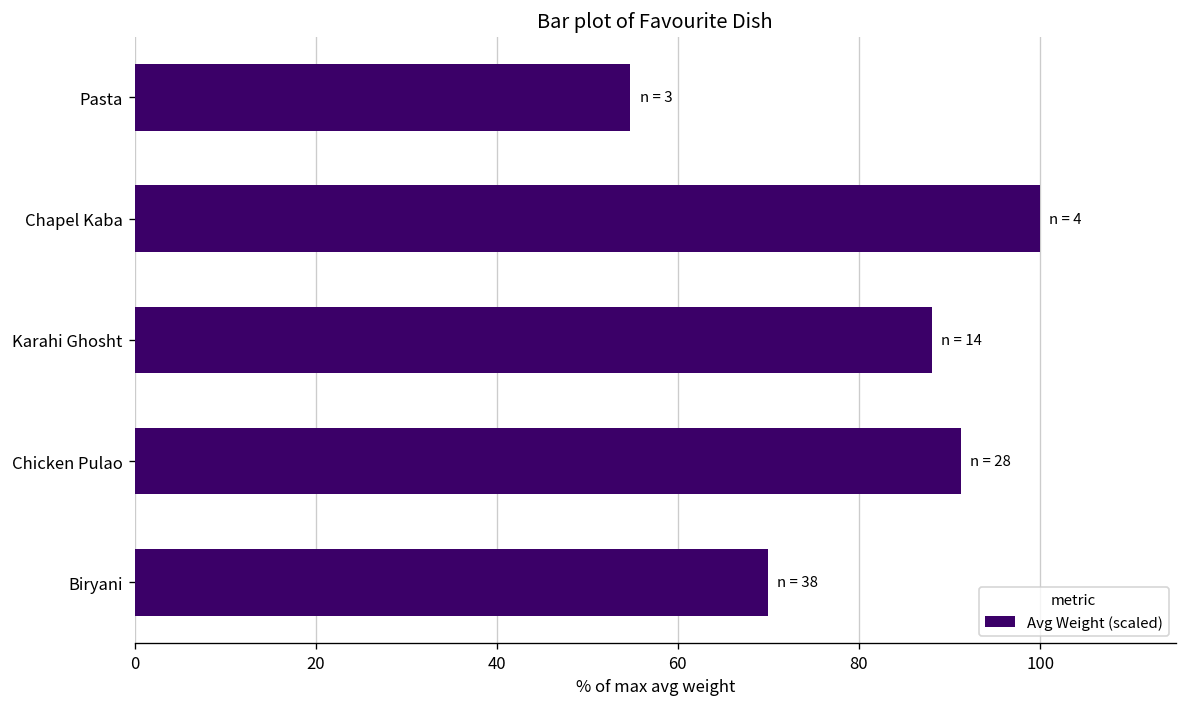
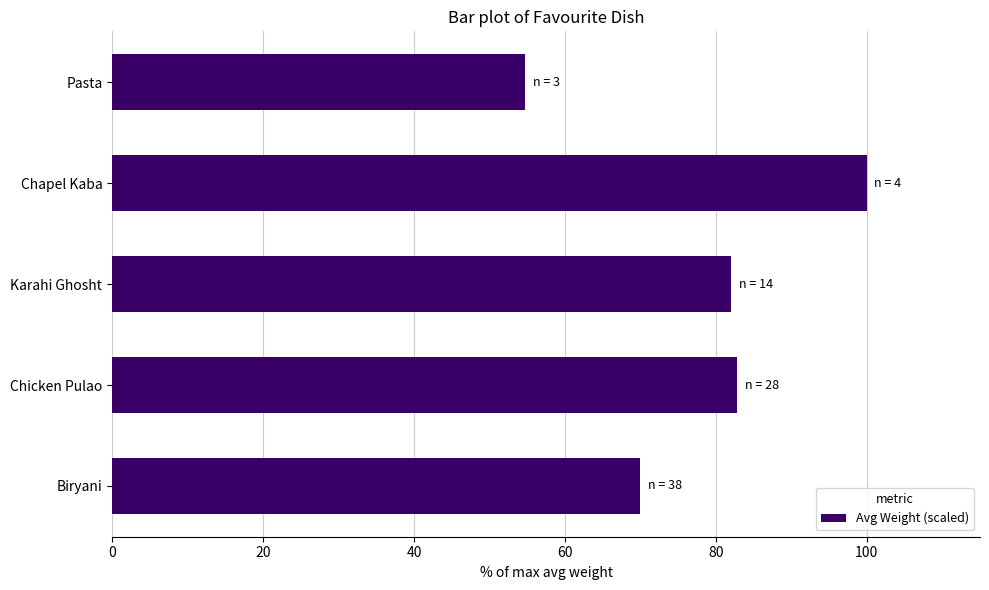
  {
-   "Karahi Ghosht": 88,
-   "Chicken Pulao": 91
+   "Karahi Ghosht": 82,
+   "Chicken Pulao": 83
  }
